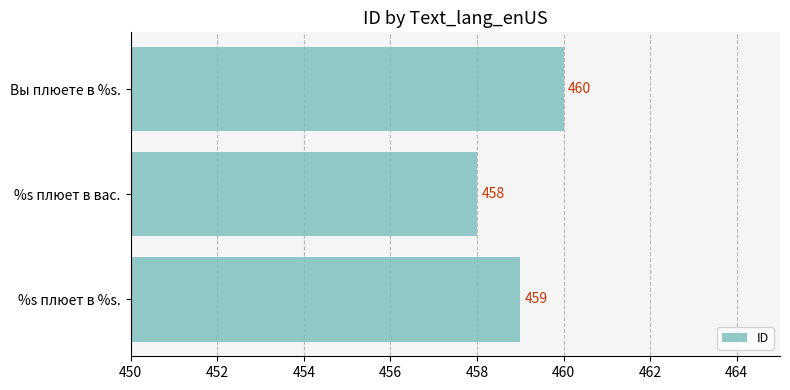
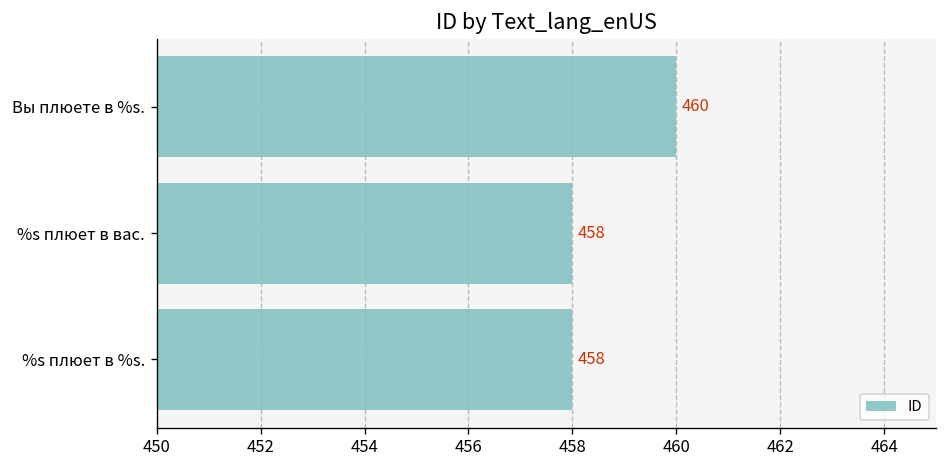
  {
    "Вы плюете в %s.": 460,
    "%s плюет в вас.": 458,
-   "%s плюет в %s.": 459
+   "%s плюет в %s.": 458
  }
